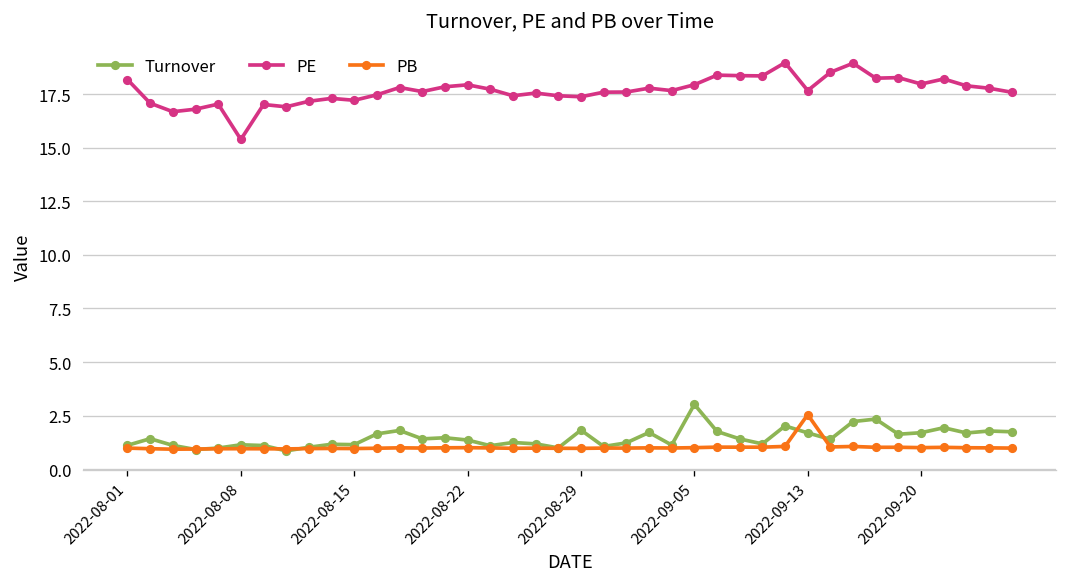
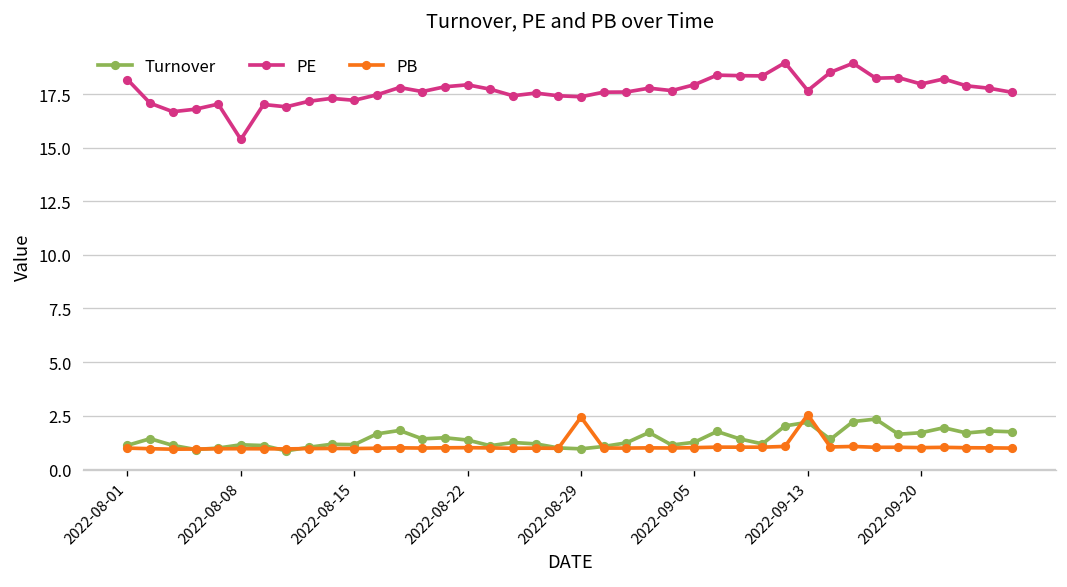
  {
    "Turnover": {
      "2022-08-08": 1.1,
      "2022-08-15": 1.2,
      "2022-08-22": 1.4,
-     "2022-08-29": 1.8,
-     "2022-09-05": 3.0,
-     "2022-09-13": 1.7,
+     "2022-08-29": 1.0,
+     "2022-09-05": 1.3,
+     "2022-09-13": 2.2,
      "2022-09-20": 1.7
    },
    "PE": {
      "2022-08-01": 18.2,
      "2022-08-08": 15.4,
      "2022-08-15": 17.2,
      "2022-08-22": 17.9,
      "2022-08-29": 17.4,
      "2022-09-05": 17.9,
      "2022-09-13": 17.7,
      "2022-09-20": 18.0
    },
    "PB": {
      "2022-08-08": 1.0,
      "2022-08-15": 1.0,
      "2022-08-22": 1.0,
-     "2022-08-29": 1.0,
+     "2022-08-29": 2.4,
      "2022-09-05": 1.0,
      "2022-09-13": 2.5,
      "2022-09-20": 1.0
    }
  }
